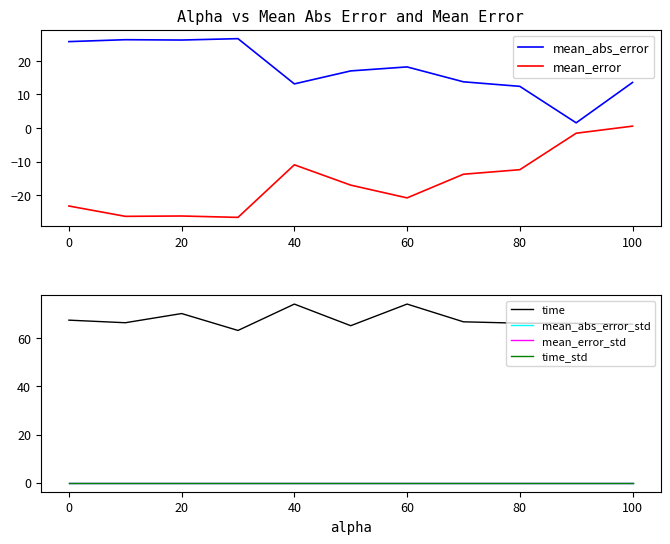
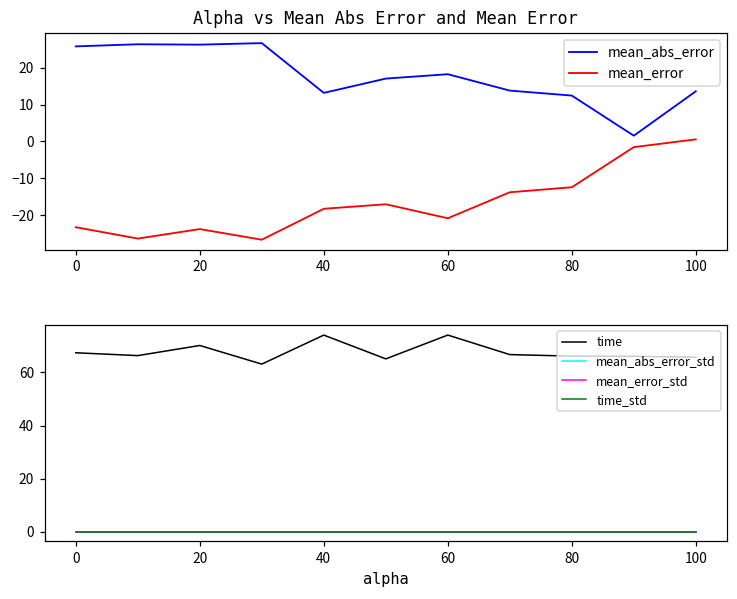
  {
    "Alpha vs Mean Abs Error and Mean Error": {
      "mean_abs_error": {
        "0": 26,
        "20": 26,
        "40": 13,
        "60": 18,
        "80": 12,
        "100": 14
      },
      "mean_error": {
        "0": -23,
-       "20": -26,
-       "40": -11,
+       "20": -24,
+       "40": -18,
        "60": -21,
        "80": -12,
        "100": 1
      }
    }
  }
